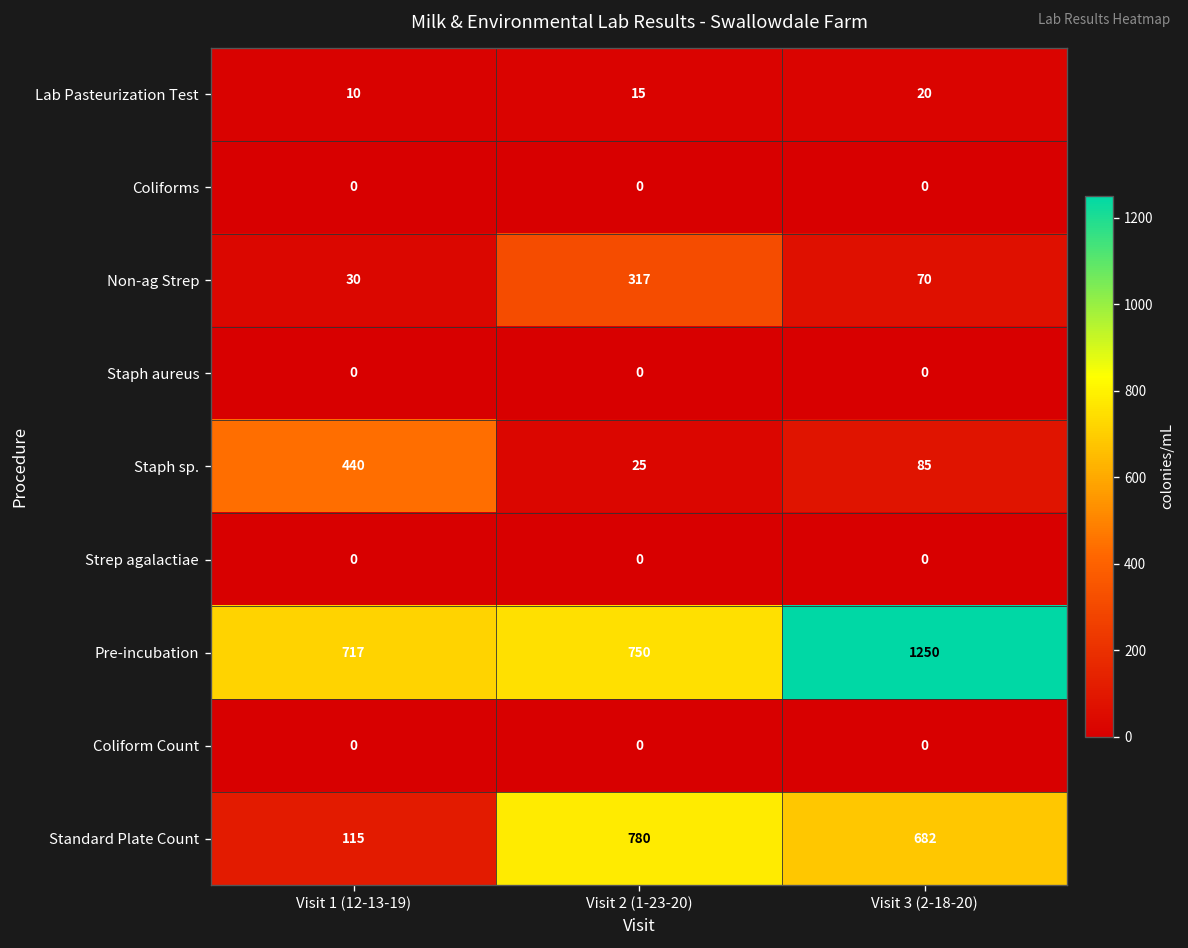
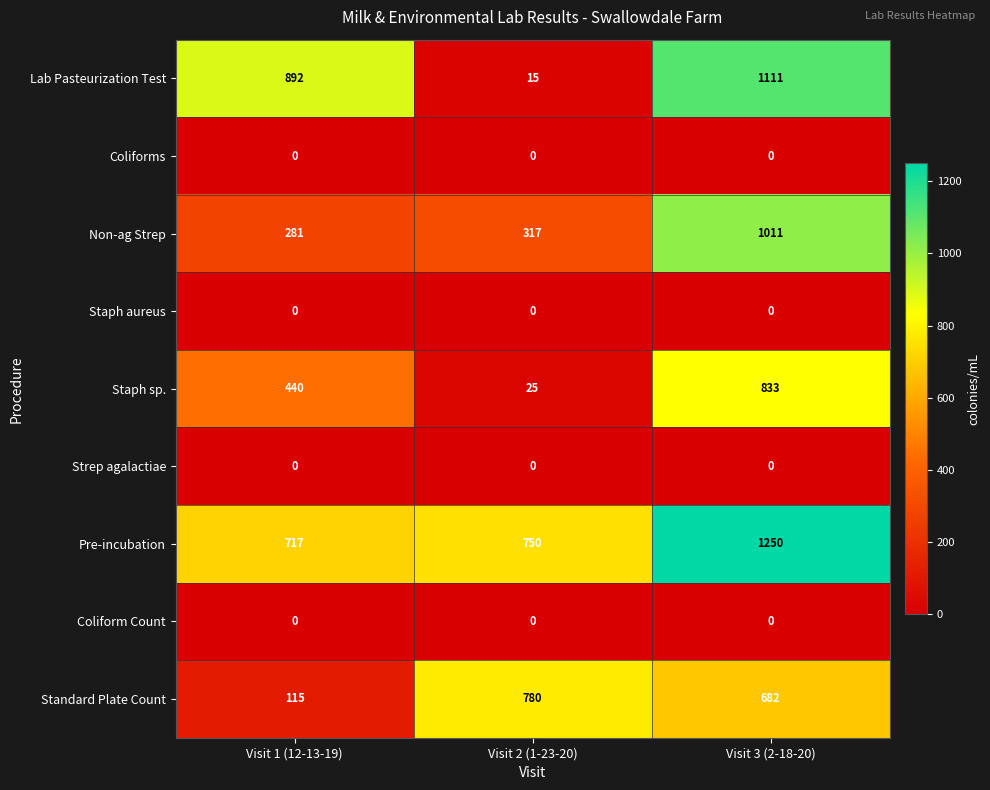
  {
    "Lab Pasteurization Test": {
-     "Visit 1 (12-13-19)": 10,
+     "Visit 1 (12-13-19)": 892,
      "Visit 2 (1-23-20)": 15,
-     "Visit 3 (2-18-20)": 20
+     "Visit 3 (2-18-20)": 1111
    },
    "Coliforms": {
      "Visit 1 (12-13-19)": 0,
      "Visit 2 (1-23-20)": 0,
      "Visit 3 (2-18-20)": 0
    },
    "Non-ag Strep": {
-     "Visit 1 (12-13-19)": 30,
+     "Visit 1 (12-13-19)": 281,
      "Visit 2 (1-23-20)": 317,
-     "Visit 3 (2-18-20)": 70
+     "Visit 3 (2-18-20)": 1011
    },
    "Staph aureus": {
      "Visit 1 (12-13-19)": 0,
      "Visit 2 (1-23-20)": 0,
      "Visit 3 (2-18-20)": 0
    },
    "Staph sp.": {
      "Visit 1 (12-13-19)": 440,
      "Visit 2 (1-23-20)": 25,
-     "Visit 3 (2-18-20)": 85
+     "Visit 3 (2-18-20)": 833
    },
    "Strep agalactiae": {
      "Visit 1 (12-13-19)": 0,
      "Visit 2 (1-23-20)": 0,
      "Visit 3 (2-18-20)": 0
    },
    "Pre-incubation": {
      "Visit 1 (12-13-19)": 717,
      "Visit 2 (1-23-20)": 750,
      "Visit 3 (2-18-20)": 1250
    },
    "Coliform Count": {
      "Visit 1 (12-13-19)": 0,
      "Visit 2 (1-23-20)": 0,
      "Visit 3 (2-18-20)": 0
    },
    "Standard Plate Count": {
      "Visit 1 (12-13-19)": 115,
      "Visit 2 (1-23-20)": 780,
      "Visit 3 (2-18-20)": 682
    }
  }
